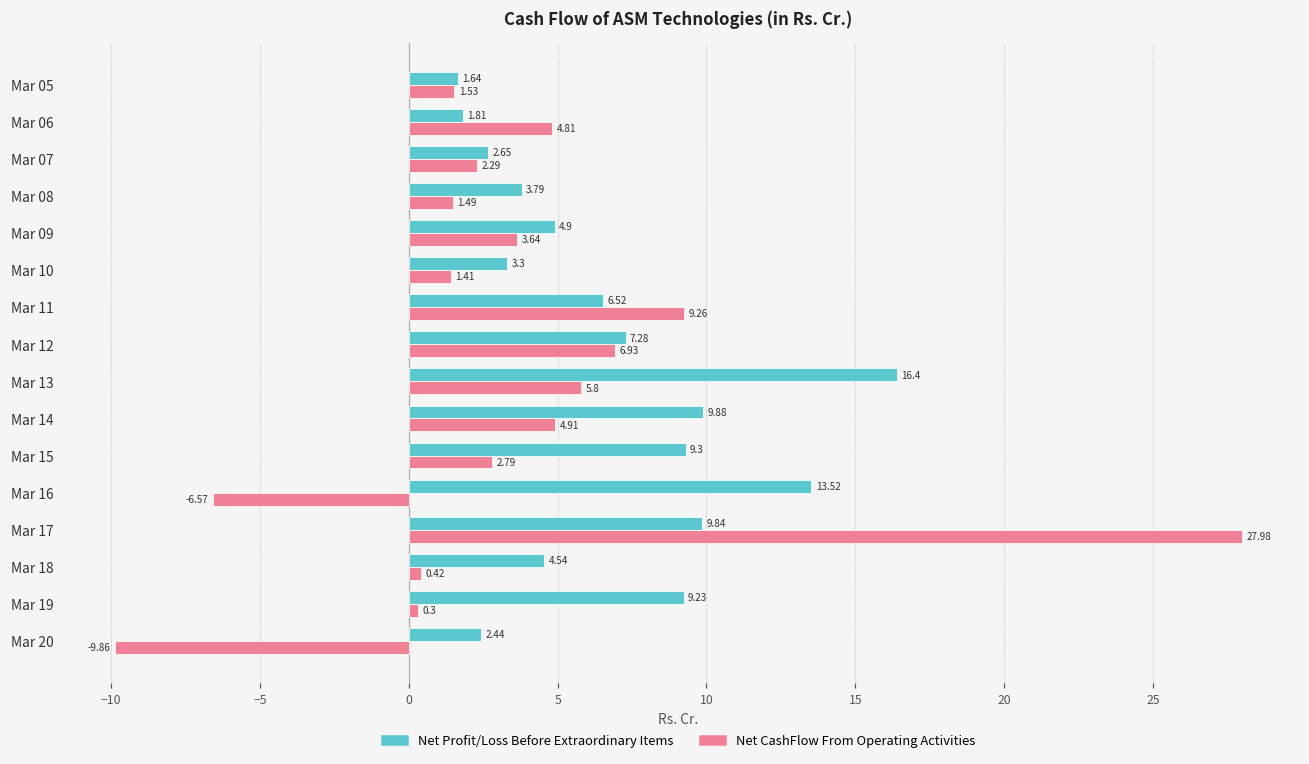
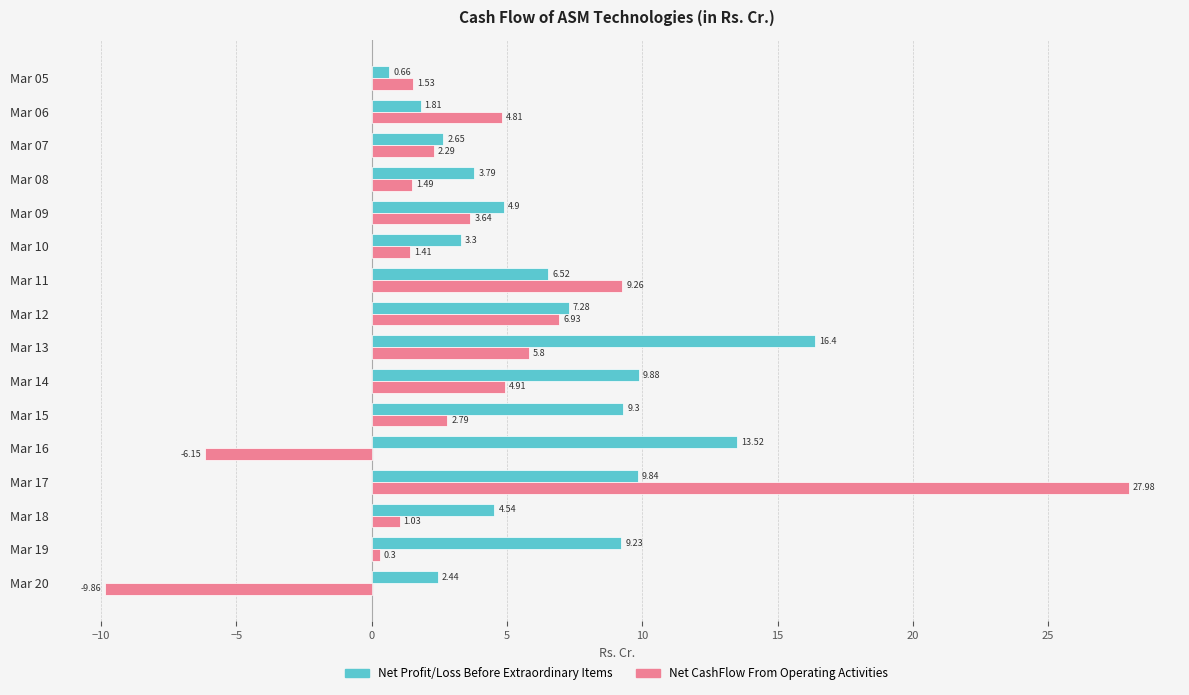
  {
    "Net Profit/Loss Before Extraordinary Items": {
-     "Mar 05": 1.64,
+     "Mar 05": 0.66,
      "Mar 06": 1.81,
      "Mar 07": 2.65,
      "Mar 08": 3.79,
      "Mar 09": 4.9,
      "Mar 10": 3.3,
      "Mar 11": 6.52,
      "Mar 12": 7.28,
      "Mar 13": 16.4,
      "Mar 14": 9.88,
      "Mar 15": 9.3,
      "Mar 16": 13.52,
      "Mar 17": 9.84,
      "Mar 18": 4.54,
      "Mar 19": 9.23,
      "Mar 20": 2.44
    },
    "Net CashFlow From Operating Activities": {
      "Mar 05": 1.53,
      "Mar 06": 4.81,
      "Mar 07": 2.29,
      "Mar 08": 1.49,
      "Mar 09": 3.64,
      "Mar 10": 1.41,
      "Mar 11": 9.26,
      "Mar 12": 6.93,
      "Mar 13": 5.8,
      "Mar 14": 4.91,
      "Mar 15": 2.79,
-     "Mar 16": -6.57,
+     "Mar 16": -6.15,
      "Mar 17": 27.98,
-     "Mar 18": 0.42,
+     "Mar 18": 1.03,
      "Mar 19": 0.3,
      "Mar 20": -9.86
    }
  }
